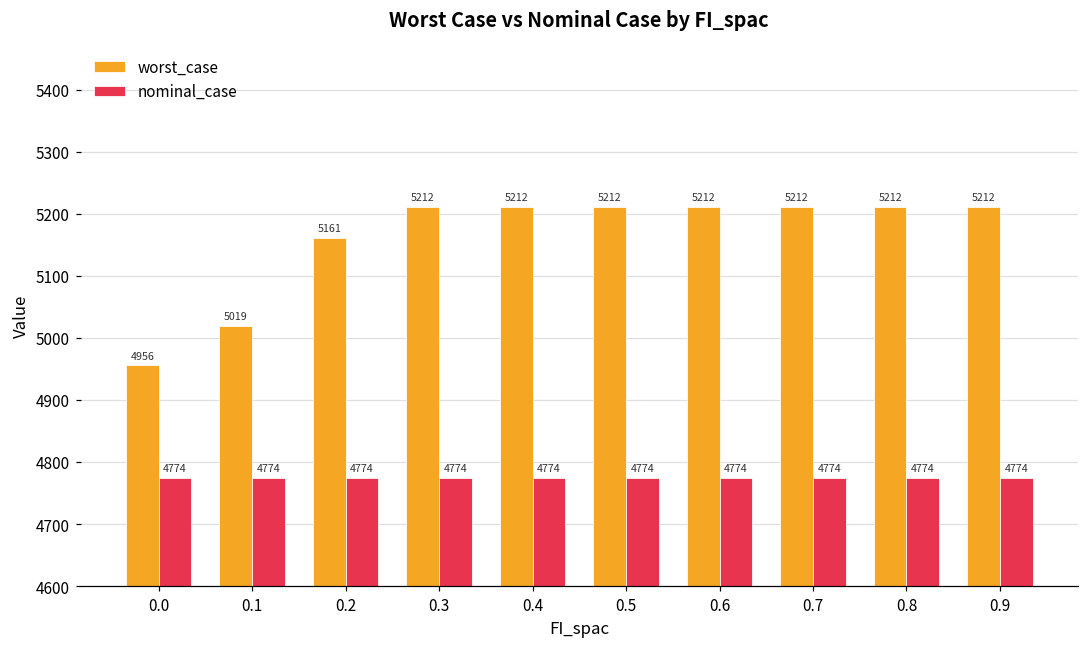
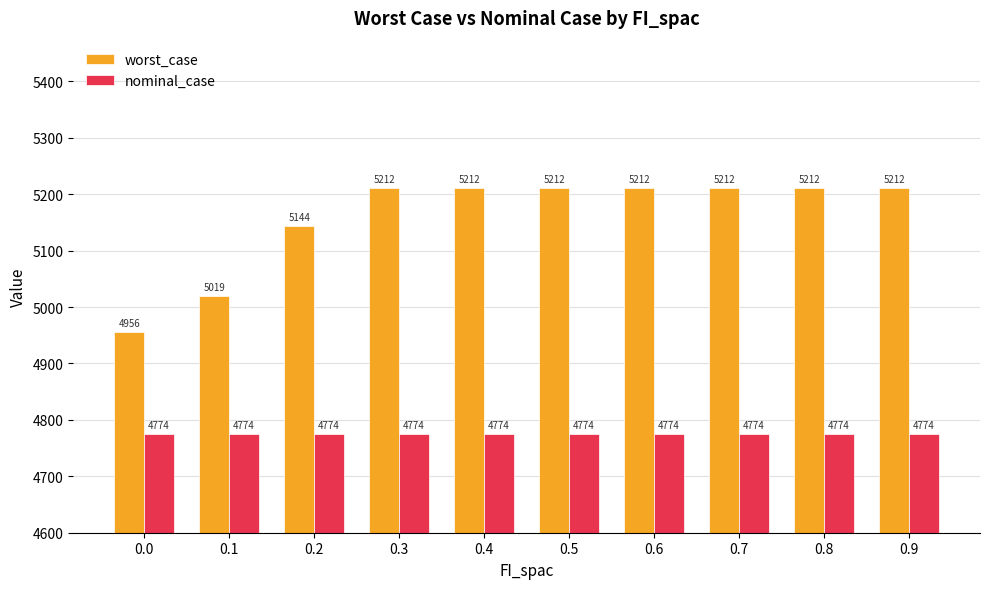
  {
    "worst_case": {
      "0.0": 4956,
      "0.1": 5019,
-     "0.2": 5161,
+     "0.2": 5144,
      "0.3": 5212,
      "0.4": 5212,
      "0.5": 5212,
      "0.6": 5212,
      "0.7": 5212,
      "0.8": 5212,
      "0.9": 5212
    },
    "nominal_case": {
      "0.0": 4774,
      "0.1": 4774,
      "0.2": 4774,
      "0.3": 4774,
      "0.4": 4774,
      "0.5": 4774,
      "0.6": 4774,
      "0.7": 4774,
      "0.8": 4774,
      "0.9": 4774
    }
  }
